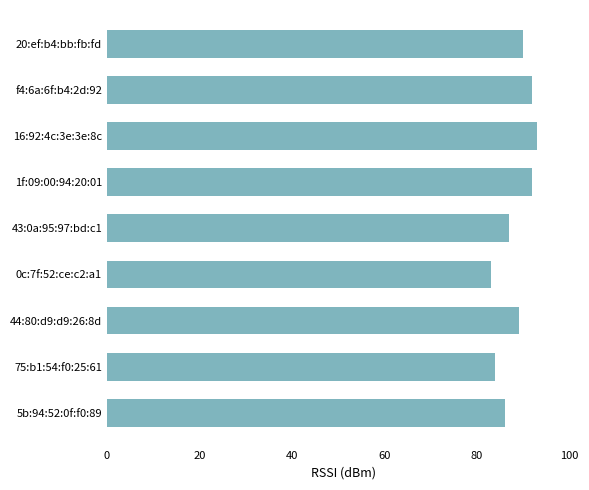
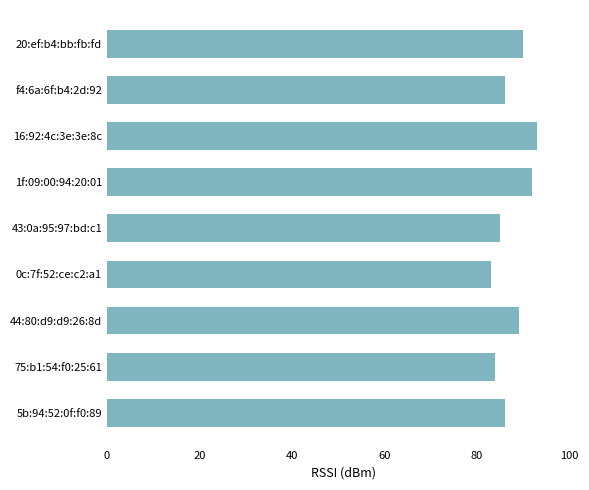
  {
    "20:ef:b4:bb:fb:fd": 90,
-   "f4:6a:6f:b4:2d:92": 92,
+   "f4:6a:6f:b4:2d:92": 86,
    "16:92:4c:3e:3e:8c": 93,
    "1f:09:00:94:20:01": 92,
-   "43:0a:95:97:bd:c1": 87,
+   "43:0a:95:97:bd:c1": 85,
    "0c:7f:52:ce:c2:a1": 83,
    "44:80:d9:d9:26:8d": 89,
    "75:b1:54:f0:25:61": 84,
    "5b:94:52:0f:f0:89": 86
  }
